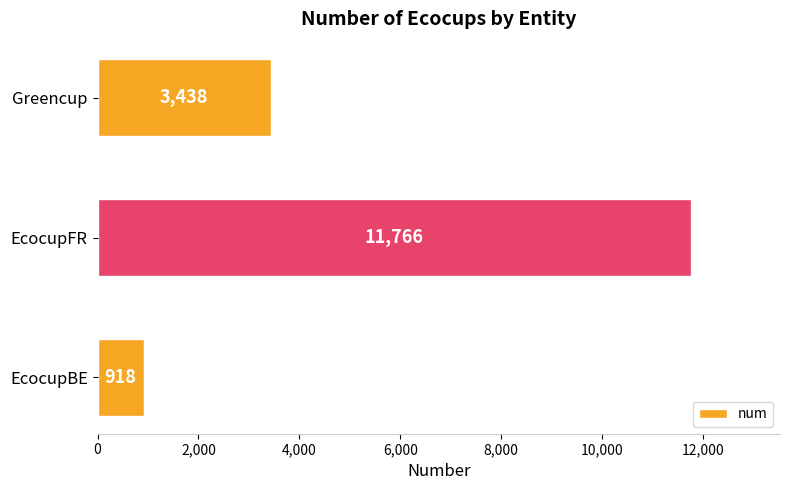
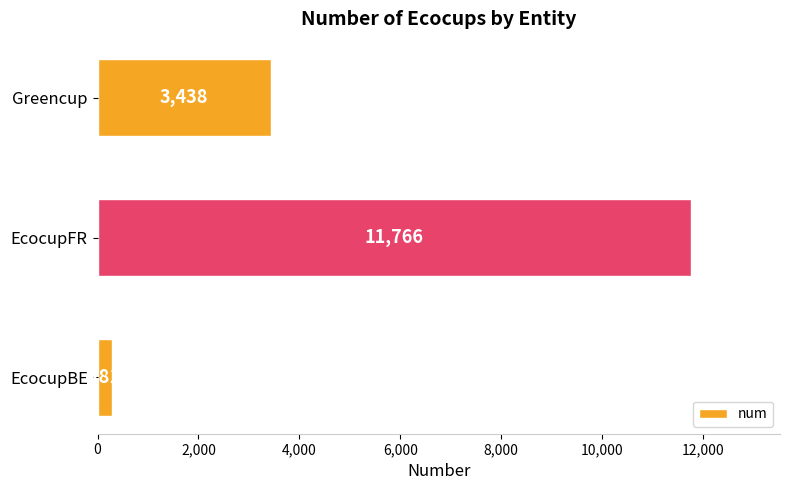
  {
-   "EcocupBE": 900
+   "EcocupBE": 300
  }
